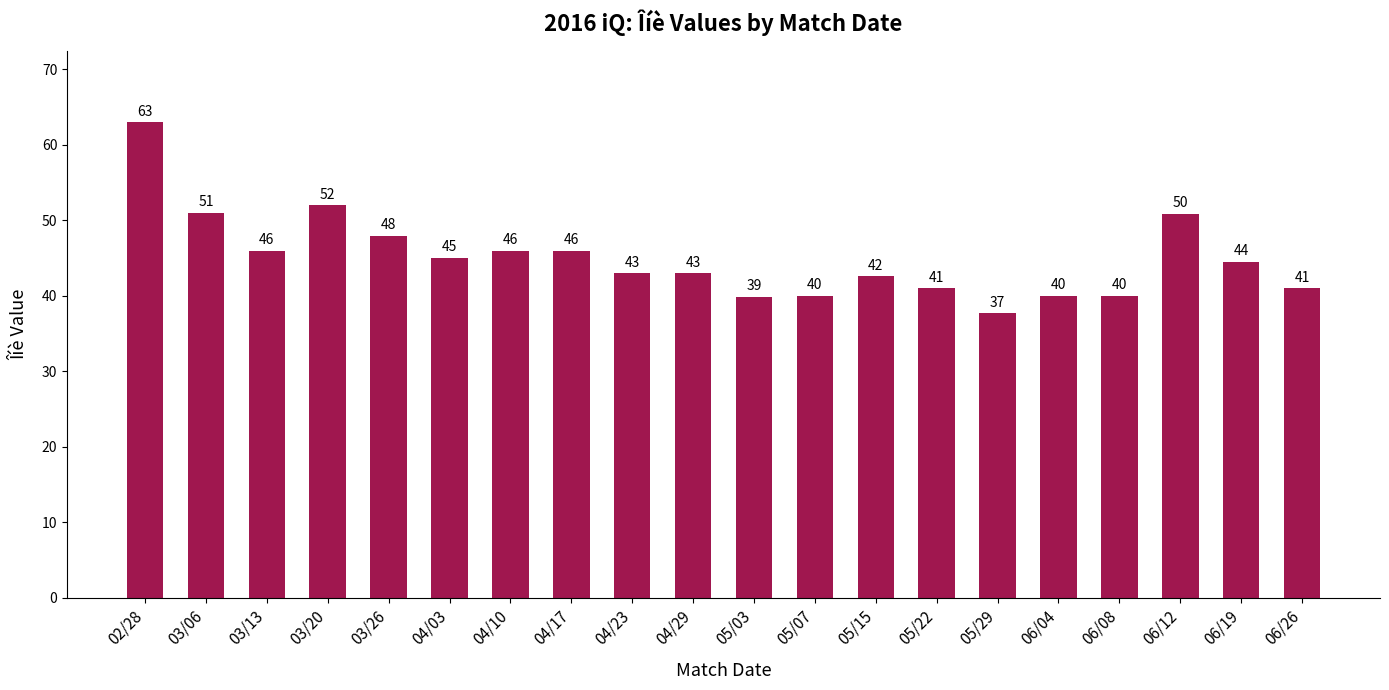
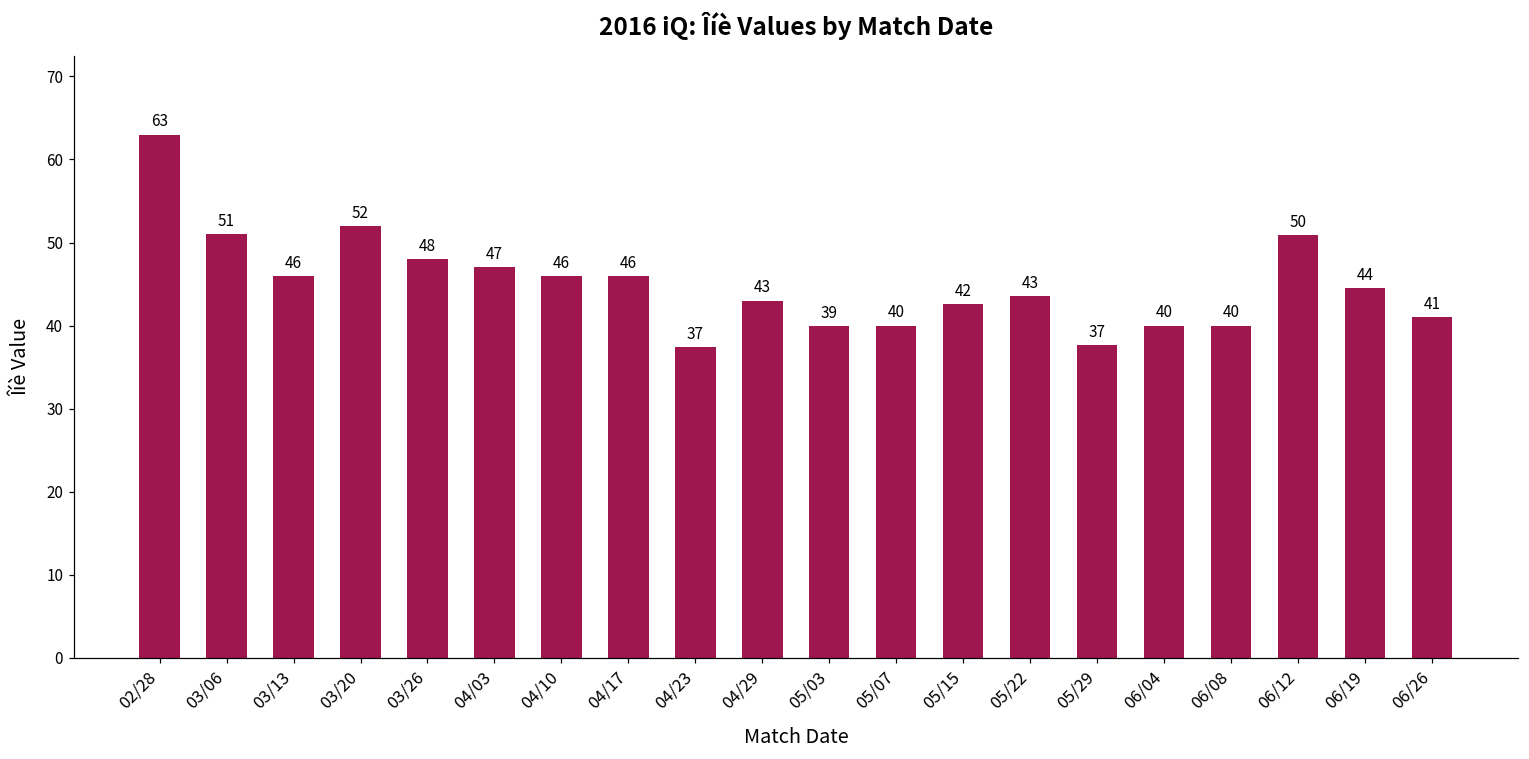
  {
    "02/28": 63,
    "03/06": 51,
    "03/13": 46,
    "03/20": 52,
    "03/26": 48,
-   "04/03": 45,
+   "04/03": 47,
    "04/10": 46,
    "04/17": 46,
-   "04/23": 43,
+   "04/23": 37,
    "04/29": 43,
    "05/07": 40,
-   "05/22": 41,
+   "05/22": 43,
    "06/04": 40,
    "06/08": 40,
    "06/19": 44,
    "06/26": 41
  }
